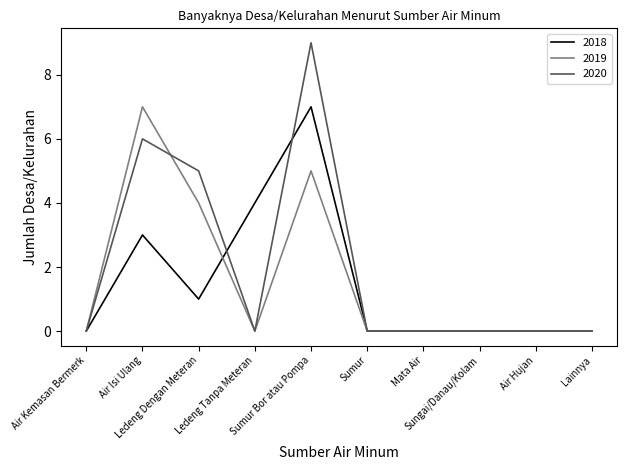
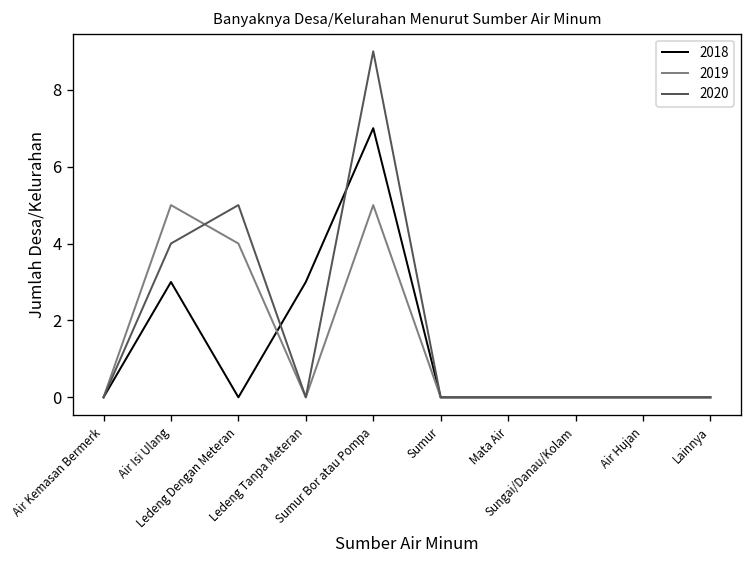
  {
    "2018": {
      "Air Isi Ulang": 3,
-     "Ledeng Dengan Meteran": 1,
-     "Ledeng Tanpa Meteran": 4,
+     "Ledeng Dengan Meteran": 0,
+     "Ledeng Tanpa Meteran": 3,
      "Sumur Bor atau Pompa": 7
    },
    "2019": {
-     "Air Isi Ulang": 7,
+     "Air Isi Ulang": 5,
      "Ledeng Dengan Meteran": 4,
      "Sumur Bor atau Pompa": 5
    },
    "2020": {
-     "Air Isi Ulang": 6,
+     "Air Isi Ulang": 4,
      "Ledeng Dengan Meteran": 5,
      "Sumur Bor atau Pompa": 9
    }
  }
